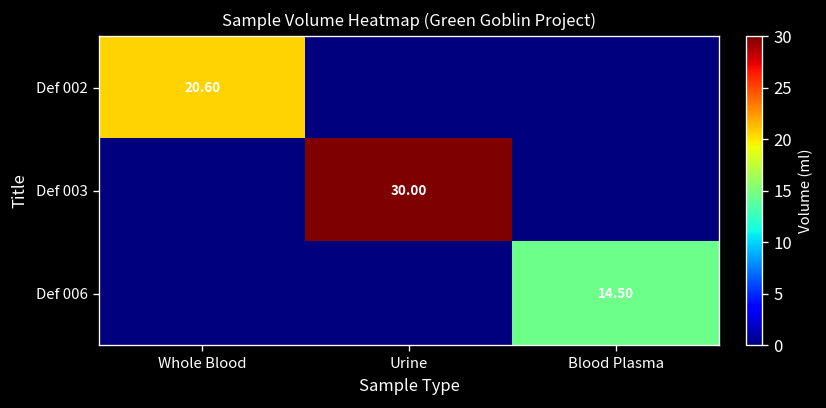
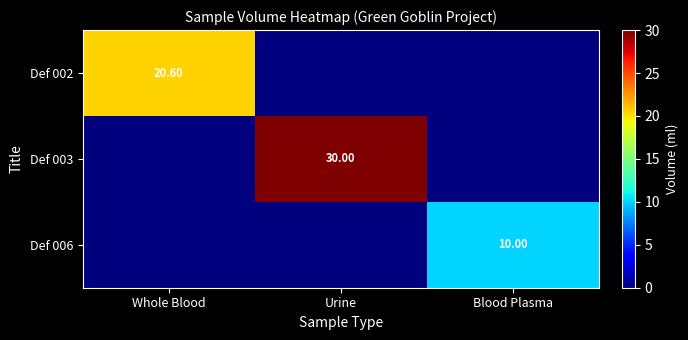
  {
    "Def 002": {
      "Whole Blood": 20.60
    },
    "Def 003": {
      "Urine": 30.00
    },
    "Def 006": {
-     "Blood Plasma": 14.50
+     "Blood Plasma": 10.00
    }
  }
